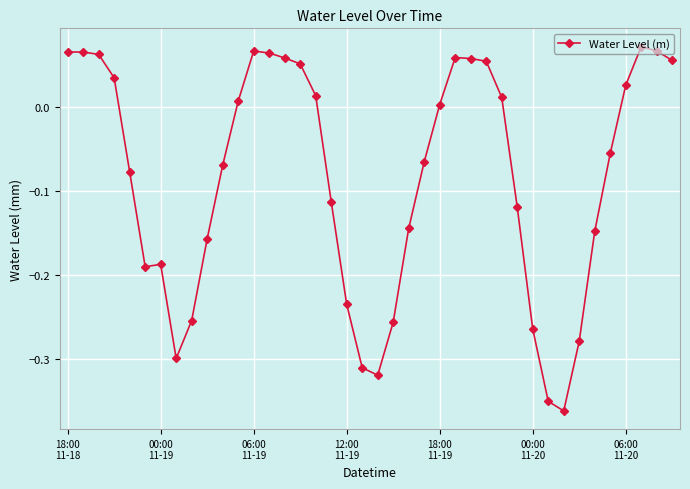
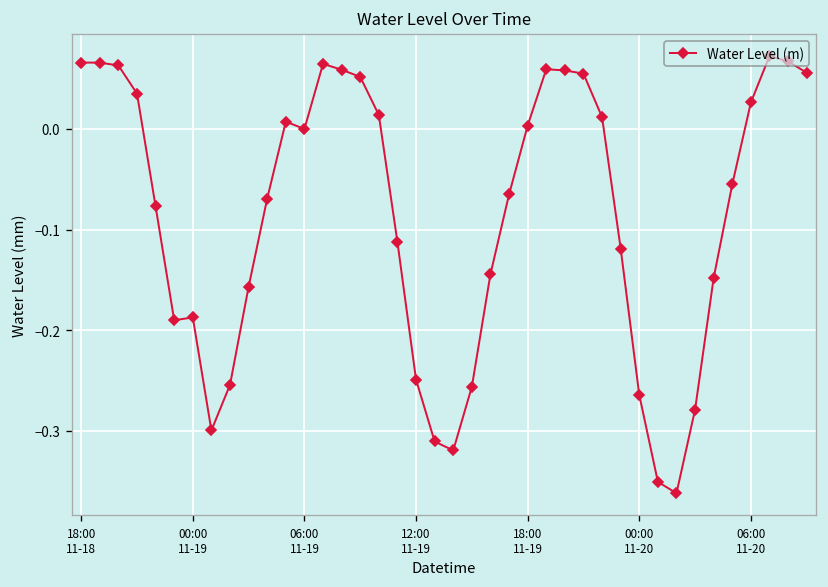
  {
    "18:00 11-18": 0.07,
    "00:00 11-19": -0.19,
-   "06:00 11-19": 0.07,
-   "12:00 11-19": -0.24,
+   "06:00 11-19": 0.00,
+   "12:00 11-19": -0.25,
    "18:00 11-19": 0.00,
    "00:00 11-20": -0.26,
    "06:00 11-20": 0.03
  }
